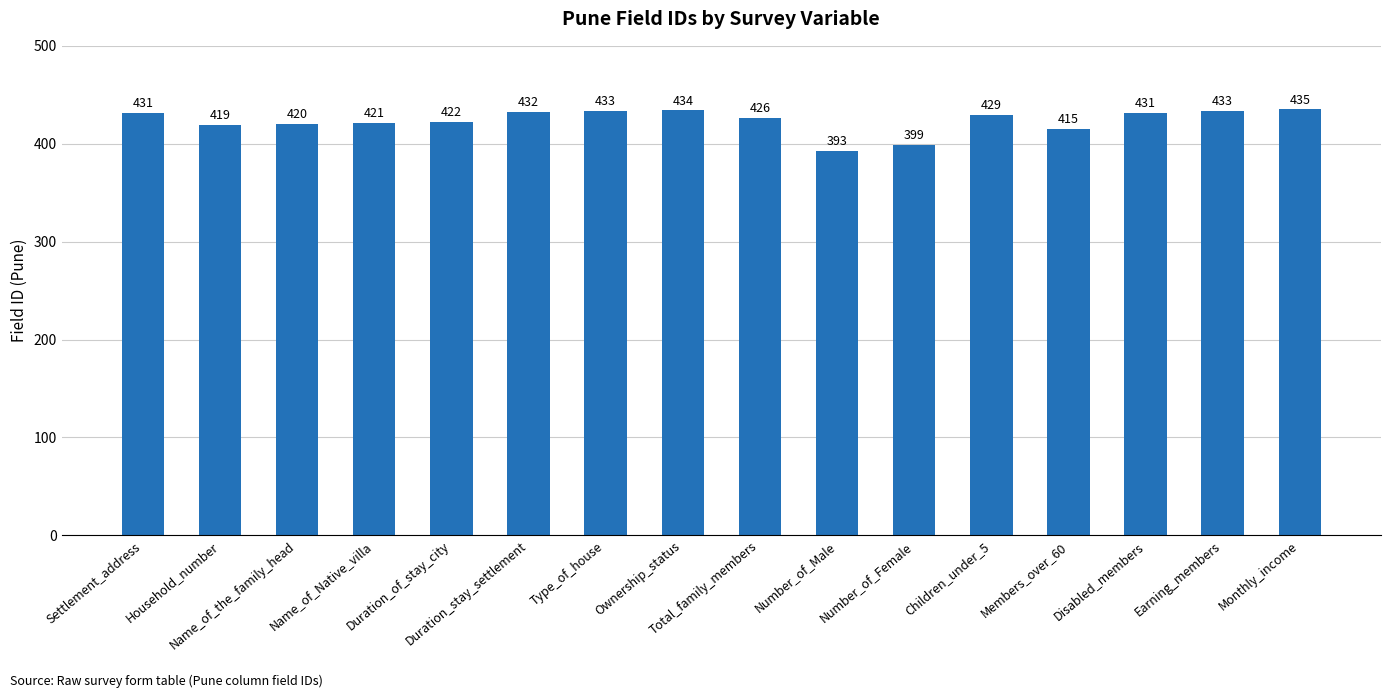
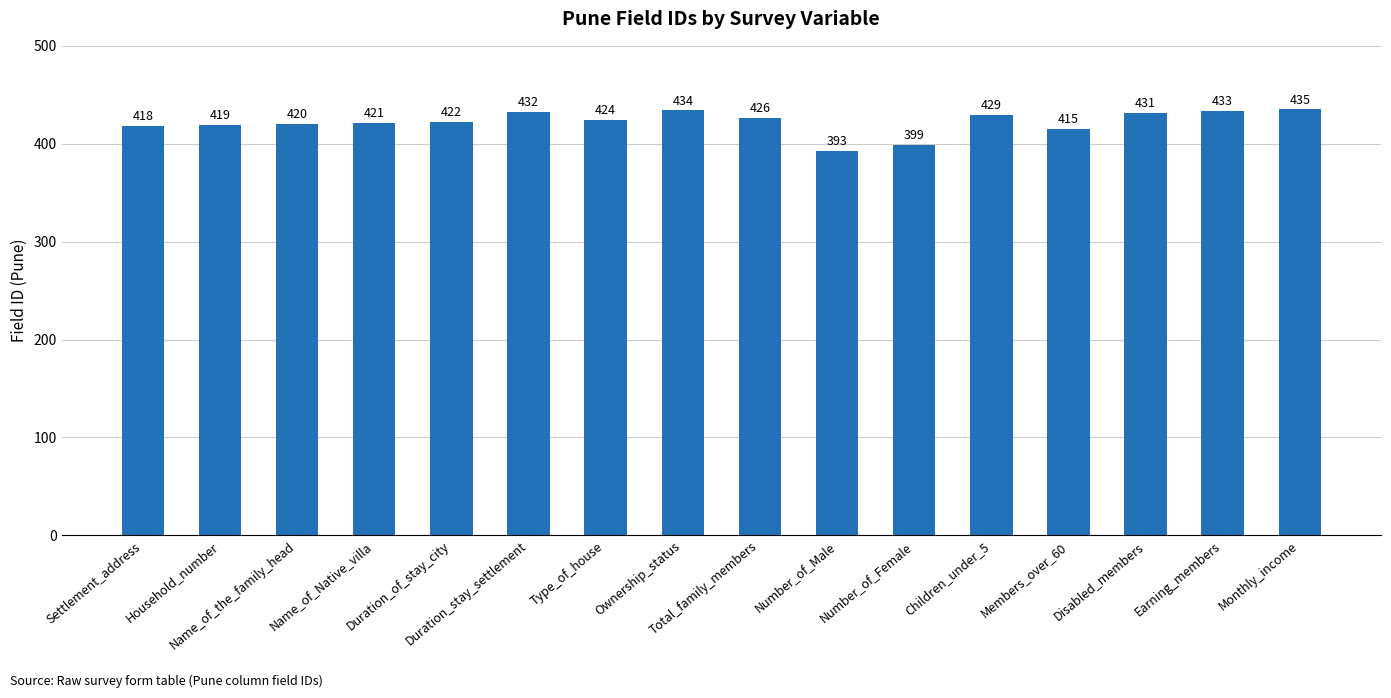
  {
-   "Settlement_address": 431,
+   "Settlement_address": 418,
    "Household_number": 419,
    "Name_of_the_family_head": 420,
    "Name_of_Native_villa": 421,
    "Duration_of_stay_city": 422,
    "Duration_stay_settlement": 432,
-   "Type_of_house": 433,
+   "Type_of_house": 424,
    "Ownership_status": 434,
    "Total_family_members": 426,
    "Number_of_Male": 393,
    "Number_of_Female": 399,
    "Children_under_5": 429,
    "Members_over_60": 415,
    "Disabled_members": 431,
    "Earning_members": 433,
    "Monthly_income": 435
  }
